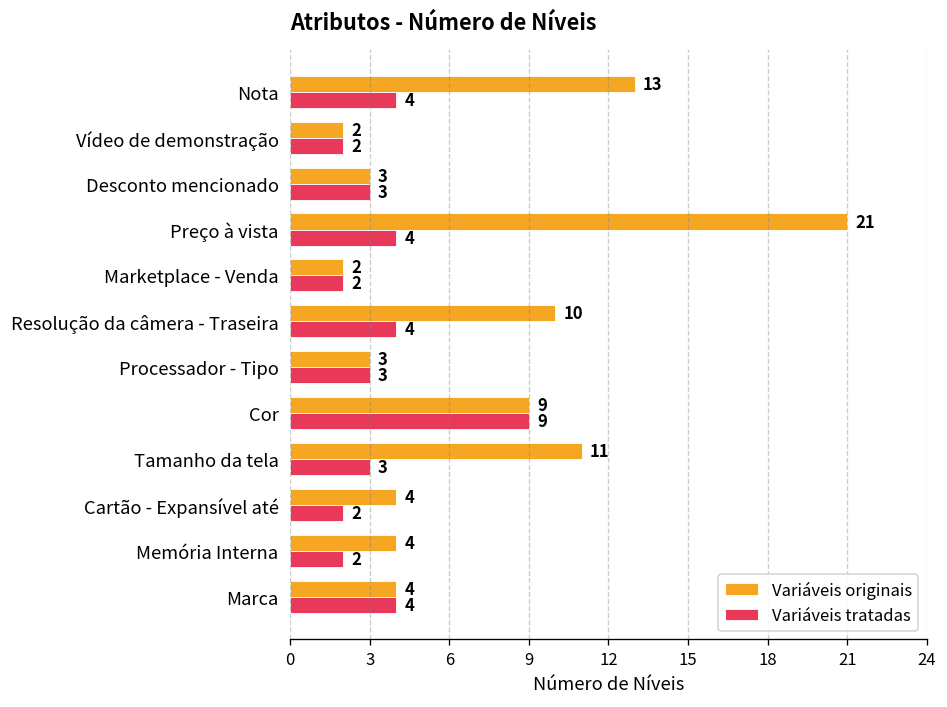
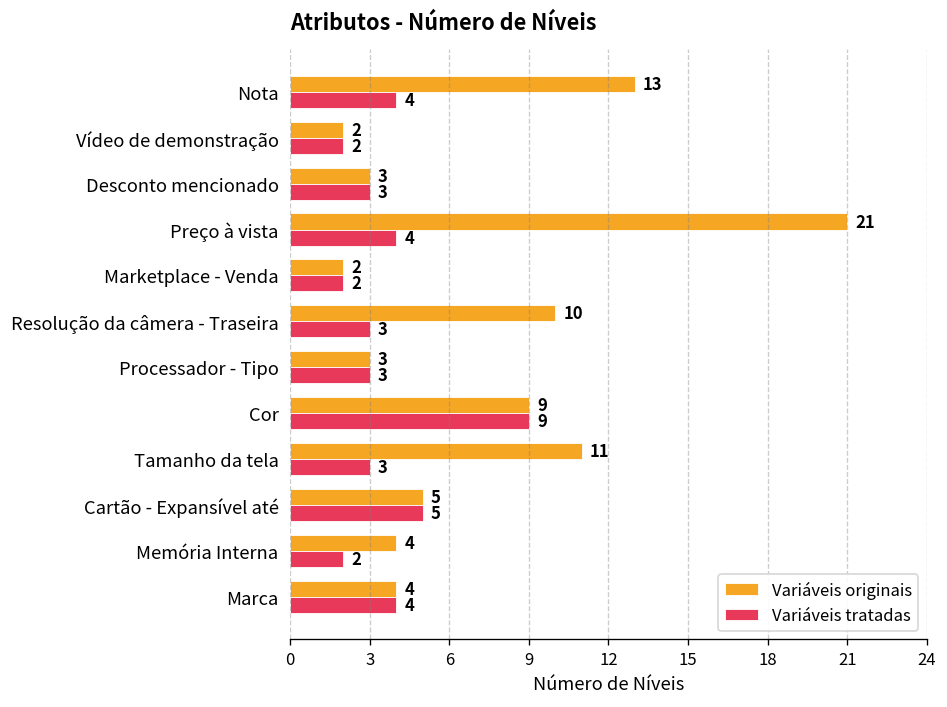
  {
    "Variáveis originais": {
      "Nota": 13,
      "Vídeo de demonstração": 2,
      "Desconto mencionado": 3,
      "Preço à vista": 21,
      "Marketplace - Venda": 2,
      "Resolução da câmera - Traseira": 10,
      "Processador - Tipo": 3,
      "Cor": 9,
      "Tamanho da tela": 11,
-     "Cartão - Expansível até": 4,
+     "Cartão - Expansível até": 5,
      "Memória Interna": 4,
      "Marca": 4
    },
    "Variáveis tratadas": {
      "Nota": 4,
      "Vídeo de demonstração": 2,
      "Desconto mencionado": 3,
      "Preço à vista": 4,
      "Marketplace - Venda": 2,
-     "Resolução da câmera - Traseira": 4,
+     "Resolução da câmera - Traseira": 3,
      "Processador - Tipo": 3,
      "Cor": 9,
      "Tamanho da tela": 3,
-     "Cartão - Expansível até": 2,
+     "Cartão - Expansível até": 5,
      "Memória Interna": 2,
      "Marca": 4
    }
  }
